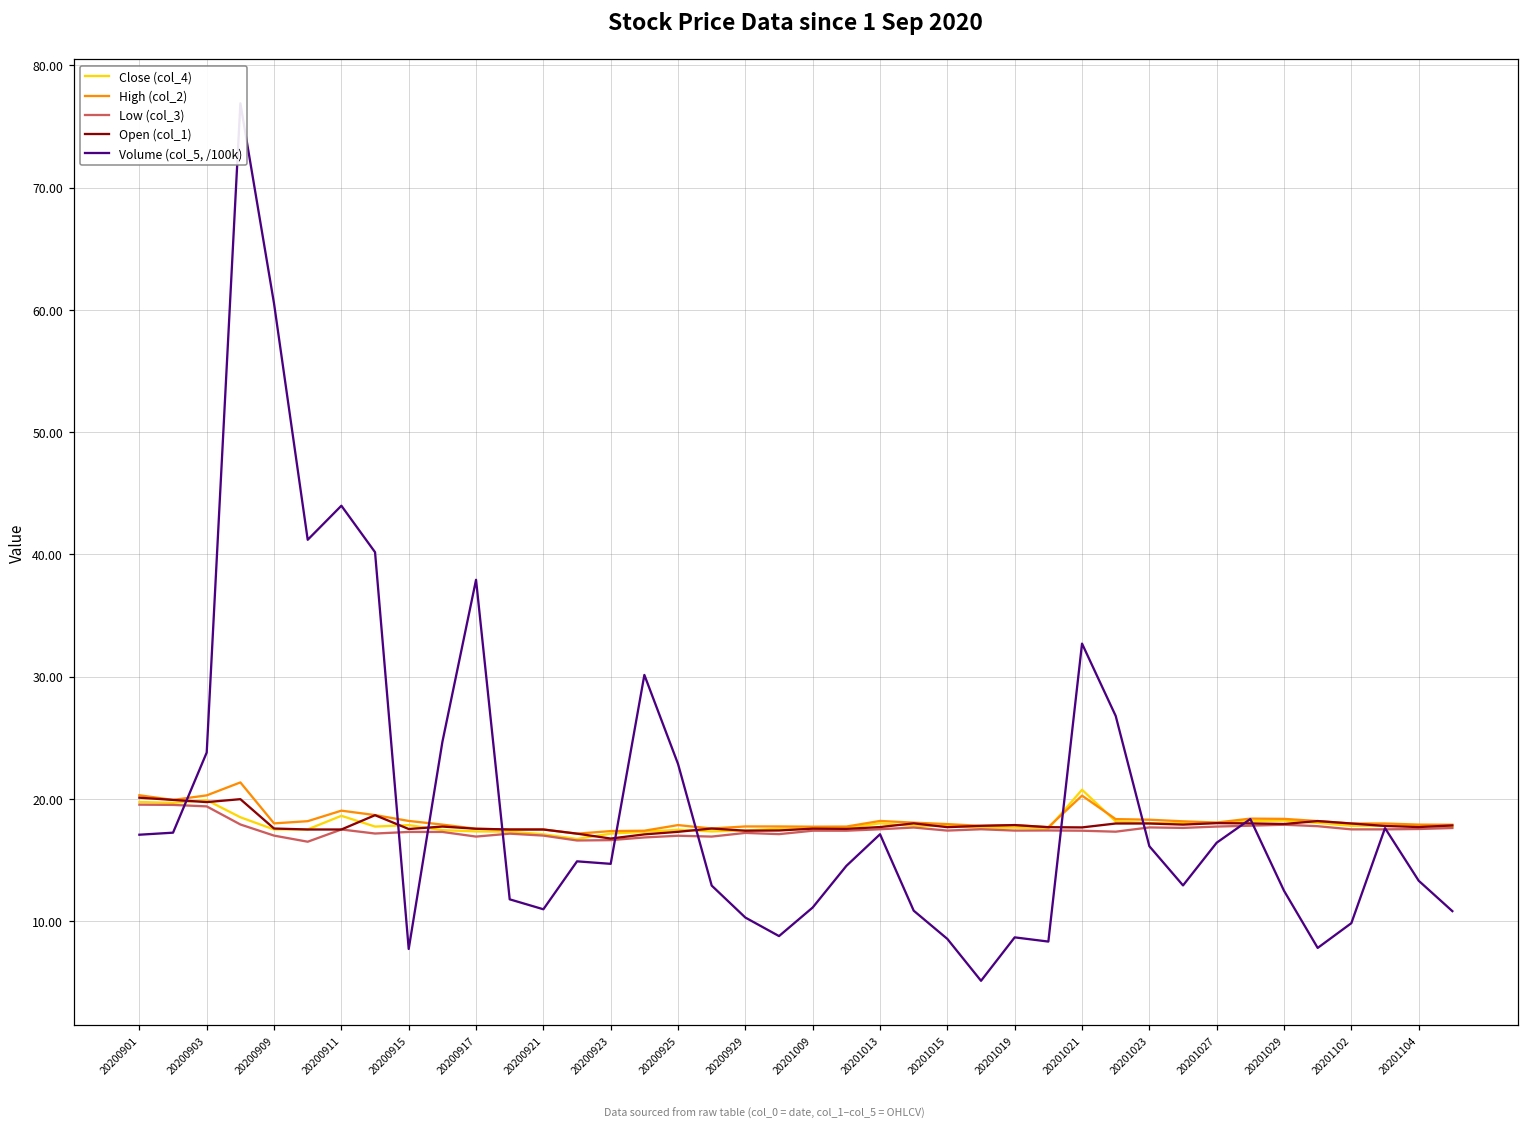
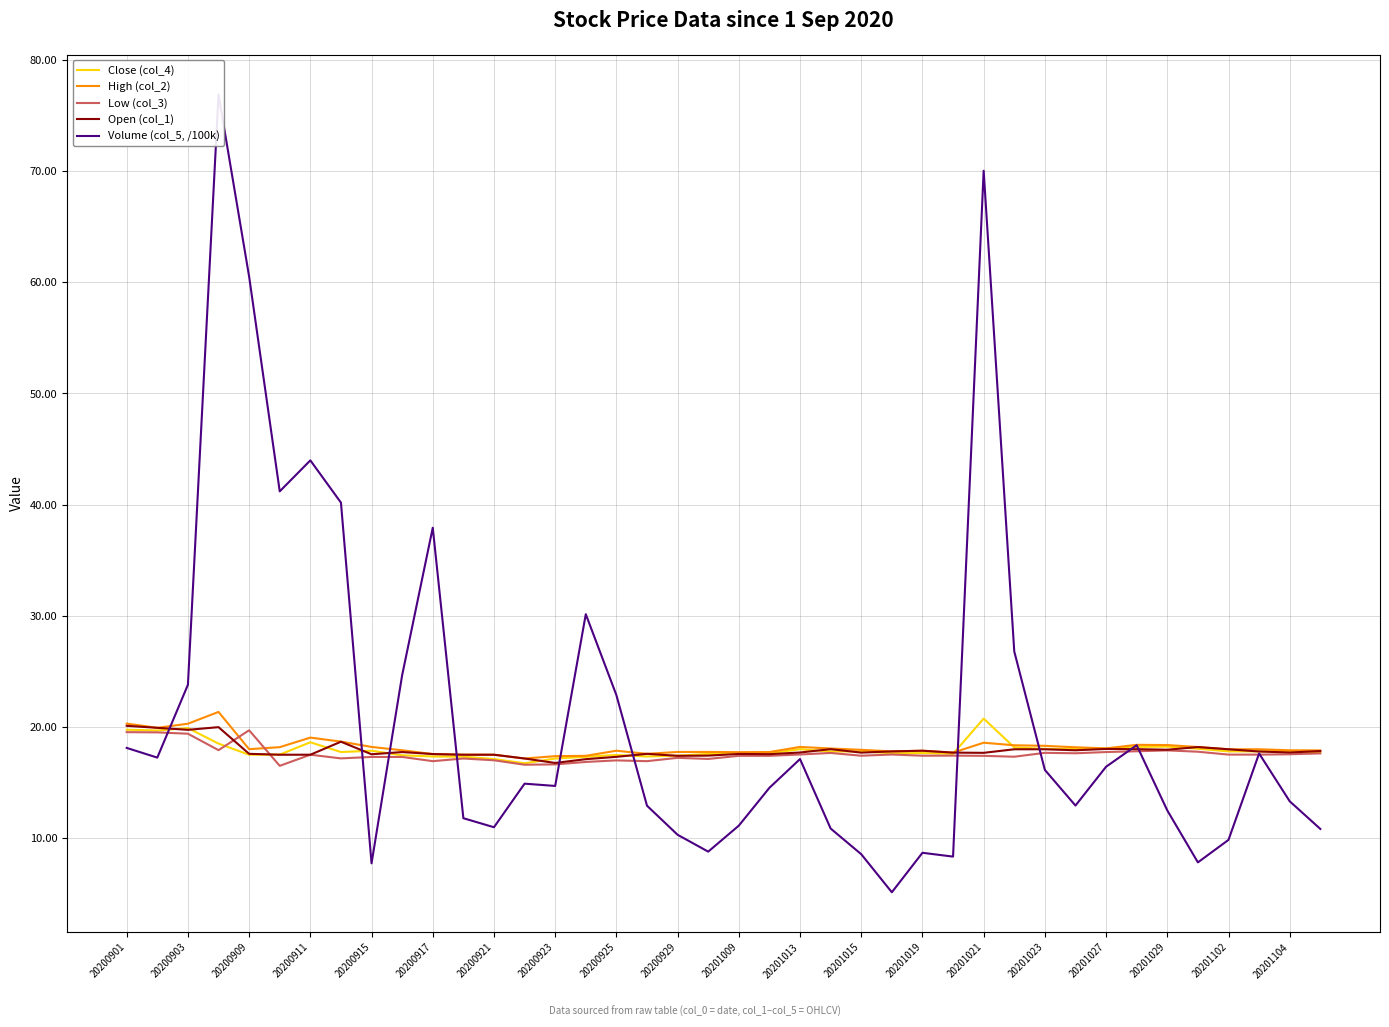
  {
    "Close (col_4)": {
      "20200911": 18.6,
      "20200915": 17.9,
      "20201021": 20.8
    },
    "High (col_2)": {
      "20200903": 20.3,
      "20200909": 18.0,
      "20200911": 19.0,
      "20200915": 18.2,
      "20200925": 17.9,
      "20200929": 17.8,
-     "20201021": 20.3,
+     "20201021": 18.6,
      "20201023": 18.3
    },
    "Low (col_3)": {
      "20200903": 19.4,
-     "20200909": 17.0,
+     "20200909": 19.7,
      "20200915": 17.3,
      "20200917": 16.9,
      "20200925": 17.0,
      "20201015": 17.4,
      "20201019": 17.4,
      "20201021": 17.4,
      "20201023": 17.7,
      "20201027": 17.7,
      "20201102": 17.5
    },
    "Open (col_1)": {
      "20200915": 17.5,
      "20201021": 17.7
    },
    "Volume (col_5, /100k)": {
-     "20200901": 17.1,
+     "20200901": 18.1,
      "20200903": 23.8,
      "20200909": 60.5,
      "20200911": 44.0,
      "20200915": 7.7,
      "20200917": 37.9,
      "20200921": 11.0,
      "20200923": 14.7,
      "20200925": 22.9,
      "20200929": 10.3,
      "20201009": 11.1,
      "20201013": 17.1,
      "20201015": 8.6,
      "20201019": 8.7,
-     "20201021": 32.7,
+     "20201021": 70.0,
      "20201023": 16.1,
      "20201027": 16.4,
      "20201029": 12.5,
      "20201102": 9.8,
      "20201104": 13.3
    }
  }
